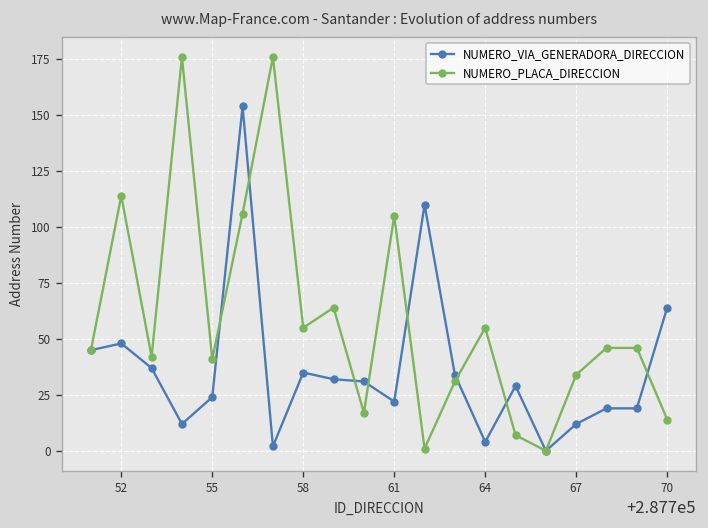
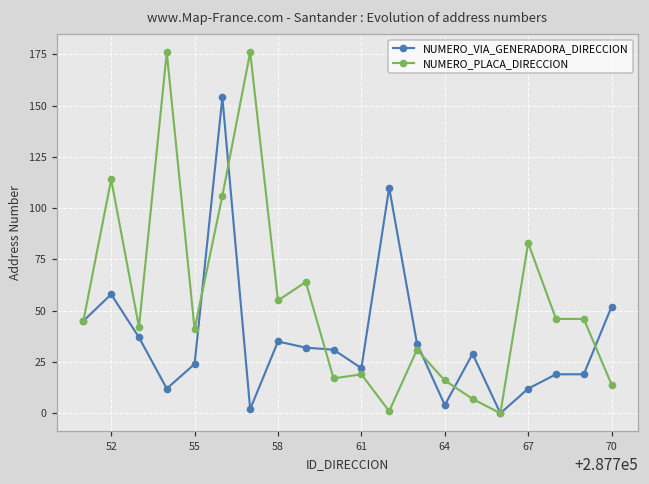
  {
    "NUMERO_VIA_GENERADORA_DIRECCION": {
-     "52": 48,
+     "52": 58,
      "55": 24,
      "58": 35,
      "61": 22,
      "64": 4,
      "67": 12,
-     "70": 64
+     "70": 52
    },
    "NUMERO_PLACA_DIRECCION": {
      "52": 114,
      "55": 41,
      "58": 55,
-     "61": 105,
-     "64": 55,
-     "67": 34,
+     "61": 19,
+     "64": 16,
+     "67": 83,
      "70": 14
    }
  }
